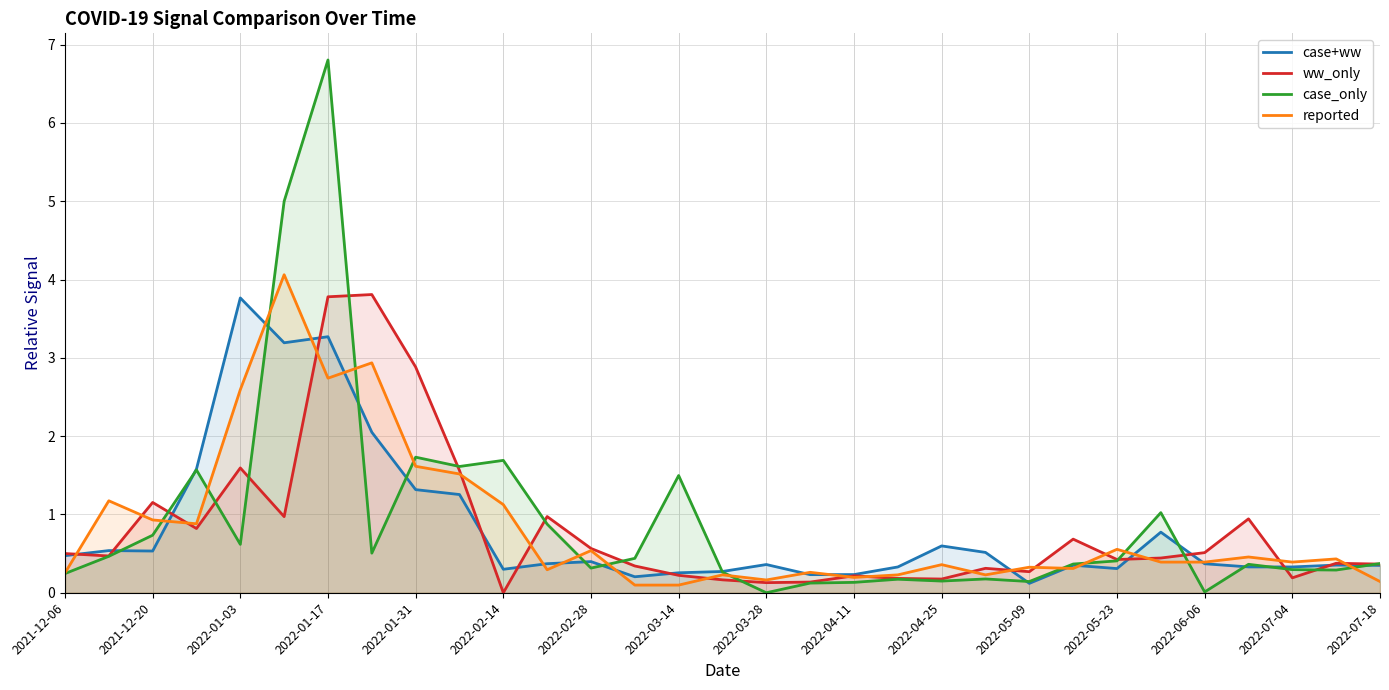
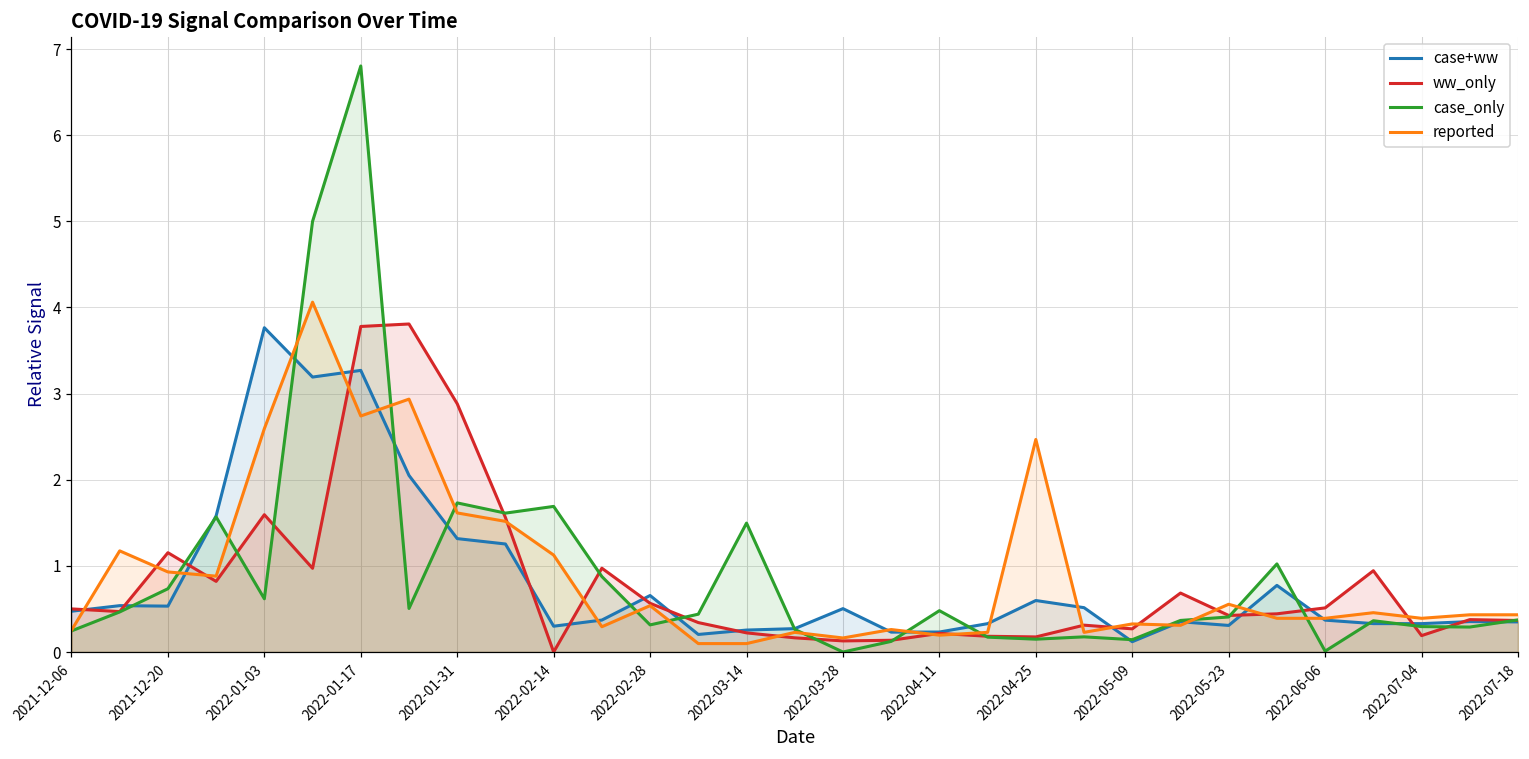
  {
    "case+ww": {
      "2021-12-20": 0.5,
      "2022-01-03": 3.8,
      "2022-01-17": 3.3,
      "2022-01-31": 1.3,
      "2022-02-14": 0.3,
-     "2022-02-28": 0.4,
-     "2022-03-28": 0.4,
+     "2022-02-28": 0.7,
+     "2022-03-28": 0.5,
      "2022-04-25": 0.6,
      "2022-05-23": 0.3,
      "2022-07-04": 0.3
    },
    "ww_only": {
      "2021-12-20": 1.2,
      "2022-01-03": 1.6,
      "2022-01-17": 3.8,
      "2022-01-31": 2.9,
      "2022-02-14": 0.0,
      "2022-03-28": 0.1,
      "2022-05-09": 0.3,
      "2022-06-06": 0.5,
      "2022-07-04": 0.2
    },
    "case_only": {
      "2021-12-20": 0.7,
      "2022-01-03": 0.6,
      "2022-01-17": 6.8,
      "2022-01-31": 1.7,
      "2022-02-14": 1.7,
      "2022-02-28": 0.3,
      "2022-03-14": 1.5,
      "2022-03-28": 0.0,
-     "2022-04-11": 0.1,
+     "2022-04-11": 0.5,
      "2022-06-06": 0.0,
      "2022-07-04": 0.3
    },
    "reported": {
      "2021-12-20": 0.9,
      "2022-01-03": 2.6,
      "2022-01-17": 2.7,
      "2022-01-31": 1.6,
      "2022-02-14": 1.1,
      "2022-03-14": 0.1,
      "2022-03-28": 0.2,
-     "2022-04-25": 0.4,
+     "2022-04-25": 2.5,
      "2022-05-09": 0.3,
      "2022-05-23": 0.6,
      "2022-07-04": 0.4,
-     "2022-07-18": 0.1
+     "2022-07-18": 0.4
    }
  }
